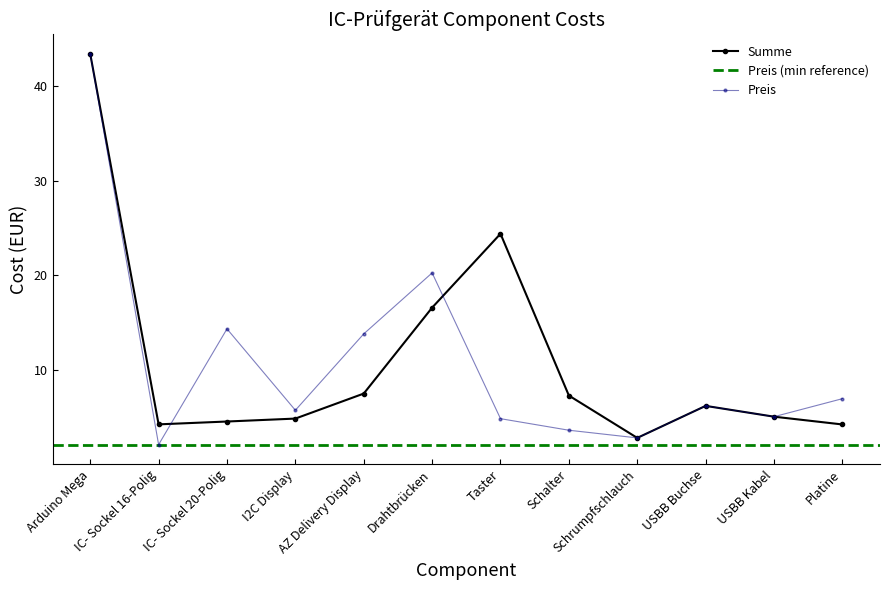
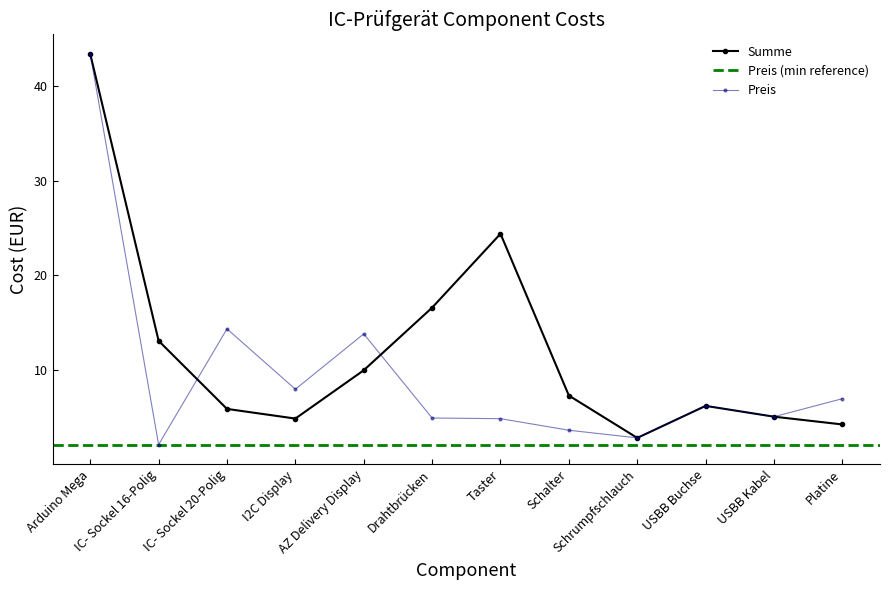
  {
    "Summe": {
-     "IC- Sockel 16-Polig": 4,
-     "IC- Sockel 20-Polig": 5,
+     "IC- Sockel 16-Polig": 13,
+     "IC- Sockel 20-Polig": 6,
      "I2C Display": 5,
-     "AZ Delivery Display": 8,
+     "AZ Delivery Display": 10,
      "Drahtbrücken": 17,
      "Taster": 24,
      "Schalter": 7,
      "Platine": 4
    },
    "Preis": {
      "IC- Sockel 16-Polig": 2,
      "IC- Sockel 20-Polig": 14,
-     "I2C Display": 6,
+     "I2C Display": 8,
      "AZ Delivery Display": 14,
-     "Drahtbrücken": 20,
+     "Drahtbrücken": 5,
      "Taster": 5,
      "Schalter": 4,
      "Platine": 7
    }
  }
